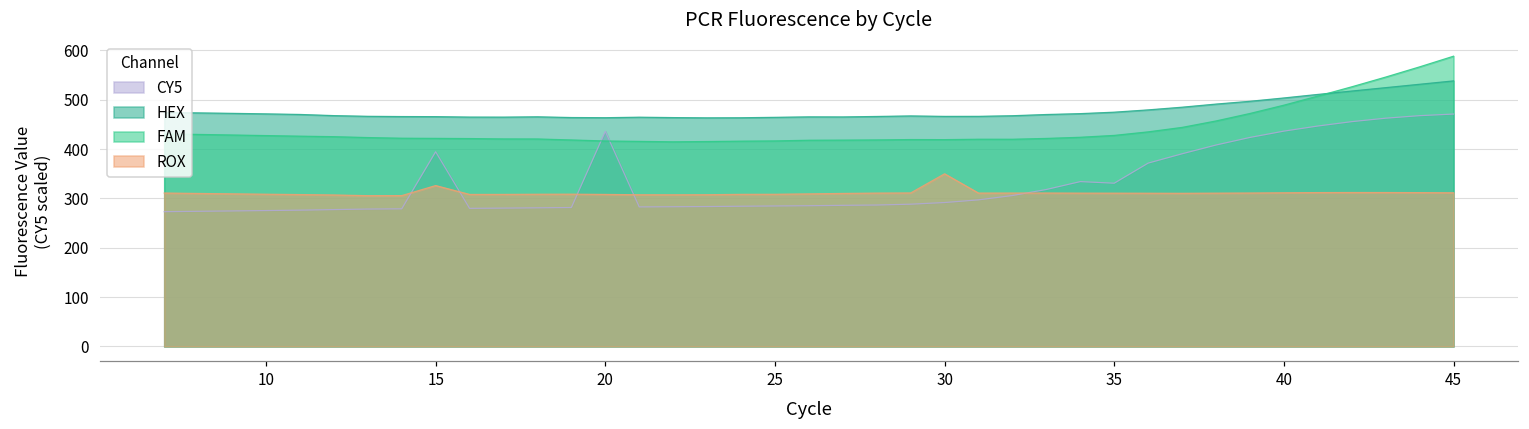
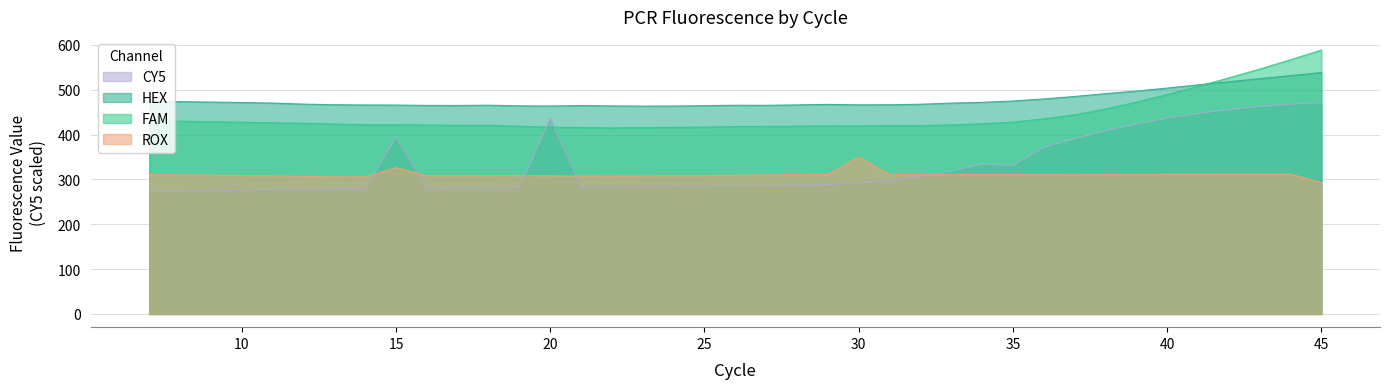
  {
    "CY5": {
      "10": 280,
      "15": 390,
      "20": 440,
      "25": 280,
      "30": 290,
      "35": 330,
      "40": 440,
      "45": 470
    },
    "ROX": {
      "10": 310,
      "15": 330,
      "20": 310,
      "25": 310,
      "30": 350,
      "35": 310,
      "40": 310,
-     "45": 310
+     "45": 290
    }
  }
